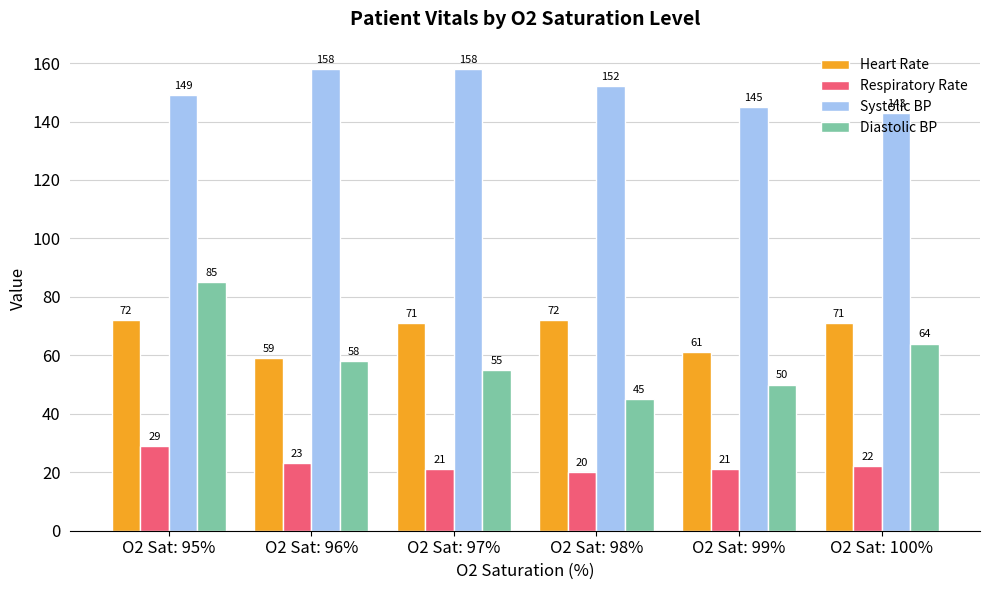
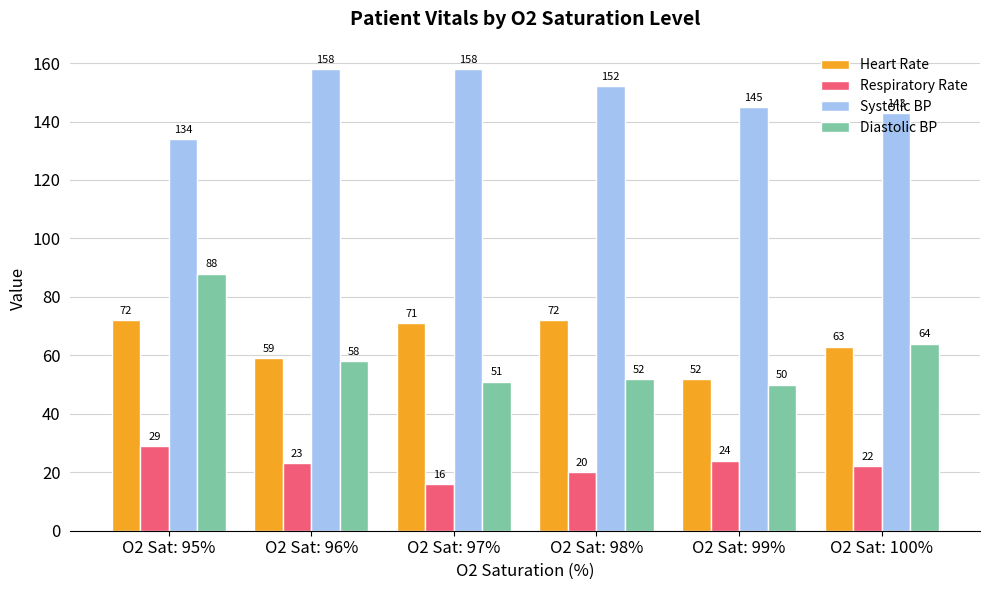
  {
    "Heart Rate": {
      "O2 Sat: 95%": 72,
      "O2 Sat: 96%": 59,
      "O2 Sat: 97%": 71,
      "O2 Sat: 98%": 72,
-     "O2 Sat: 99%": 61,
-     "O2 Sat: 100%": 71
+     "O2 Sat: 99%": 52,
+     "O2 Sat: 100%": 63
    },
    "Respiratory Rate": {
      "O2 Sat: 95%": 29,
      "O2 Sat: 96%": 23,
-     "O2 Sat: 97%": 21,
+     "O2 Sat: 97%": 16,
      "O2 Sat: 98%": 20,
-     "O2 Sat: 99%": 21,
+     "O2 Sat: 99%": 24,
      "O2 Sat: 100%": 22
    },
    "Systolic BP": {
-     "O2 Sat: 95%": 149,
+     "O2 Sat: 95%": 134,
      "O2 Sat: 96%": 158,
      "O2 Sat: 97%": 158,
      "O2 Sat: 98%": 152,
      "O2 Sat: 99%": 145,
      "O2 Sat: 100%": 143
    },
    "Diastolic BP": {
-     "O2 Sat: 95%": 85,
+     "O2 Sat: 95%": 88,
      "O2 Sat: 96%": 58,
-     "O2 Sat: 97%": 55,
-     "O2 Sat: 98%": 45,
+     "O2 Sat: 97%": 51,
+     "O2 Sat: 98%": 52,
      "O2 Sat: 99%": 50,
      "O2 Sat: 100%": 64
    }
  }
